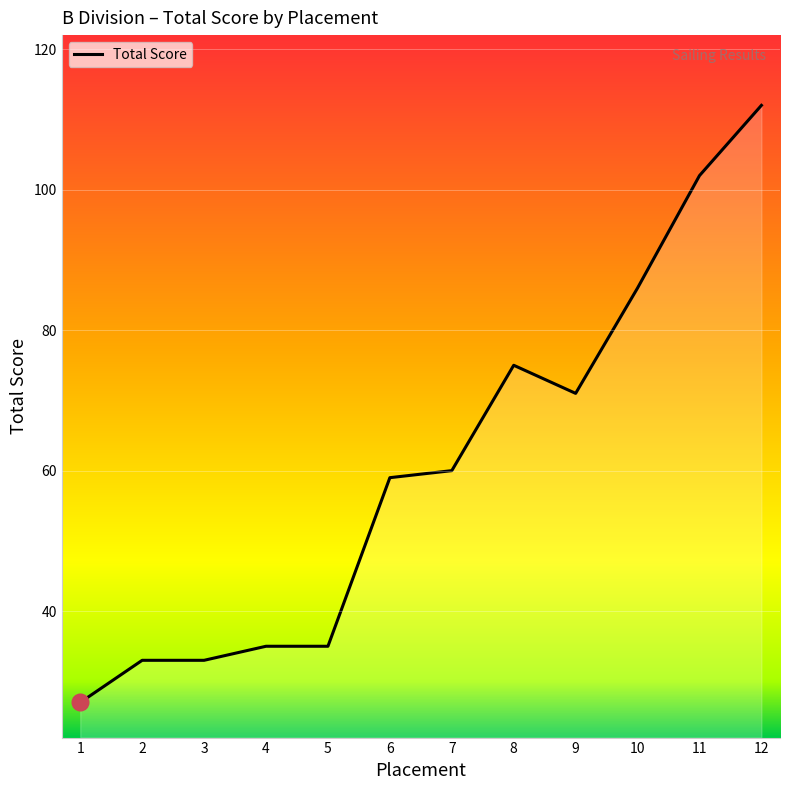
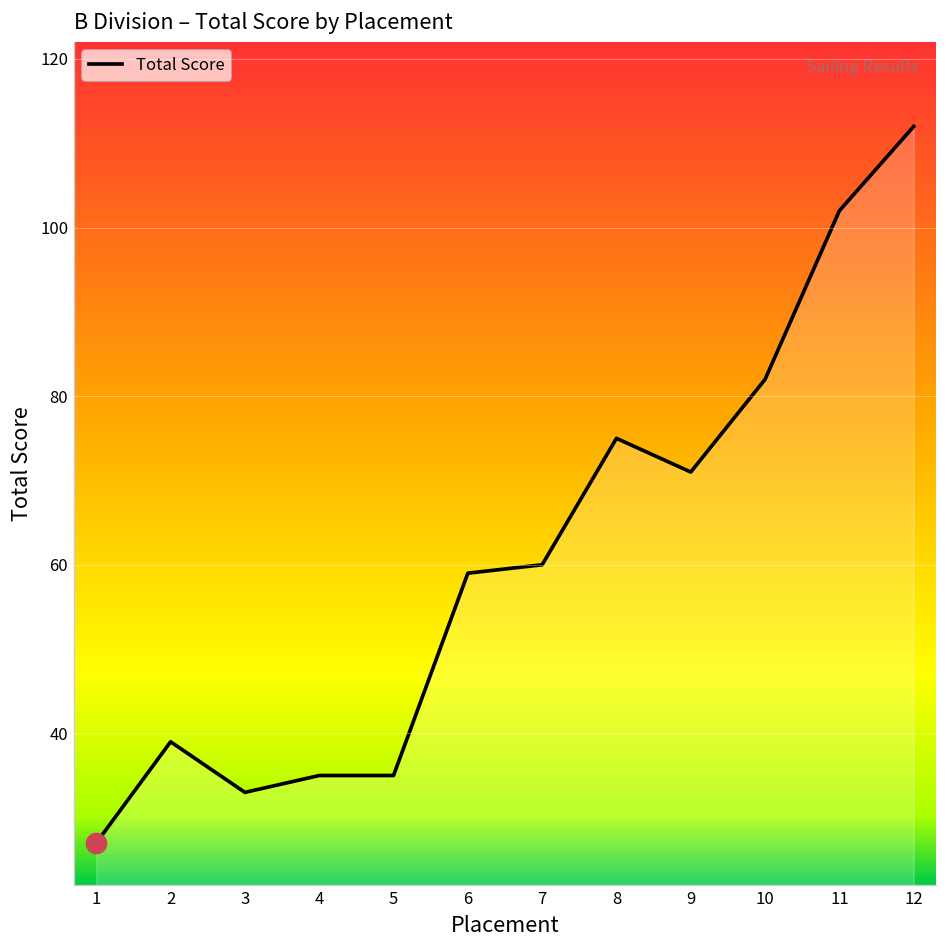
  {
    "Total Score": {
-     "2": 33,
+     "2": 39,
      "3": 33,
      "4": 35,
      "5": 35,
      "6": 59,
      "7": 60,
      "8": 75,
      "9": 71,
-     "10": 86,
+     "10": 82,
      "11": 102,
      "12": 112
    }
  }
